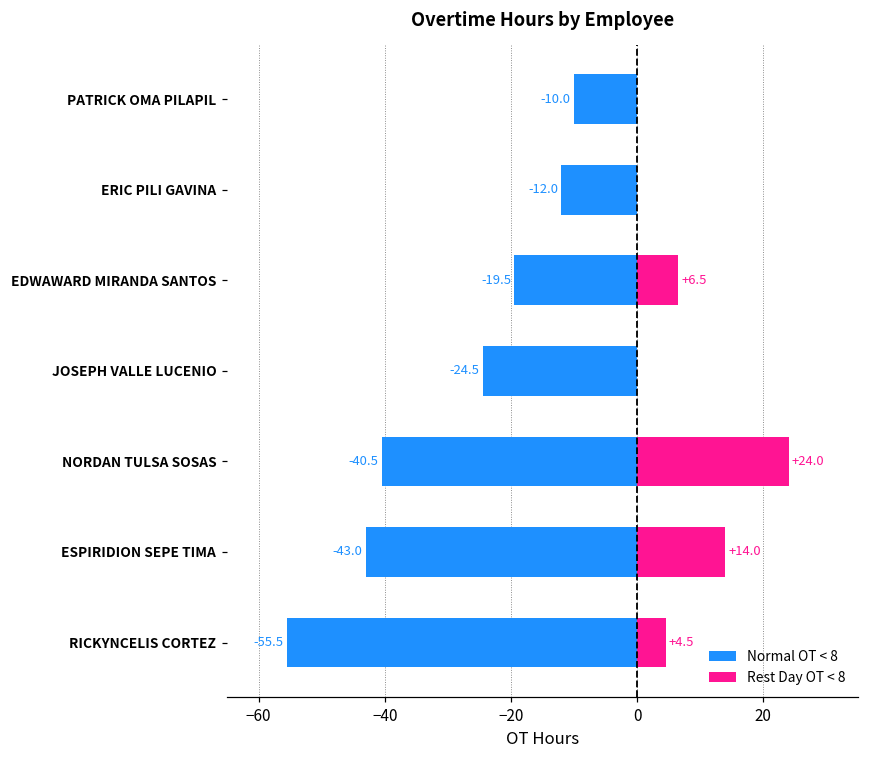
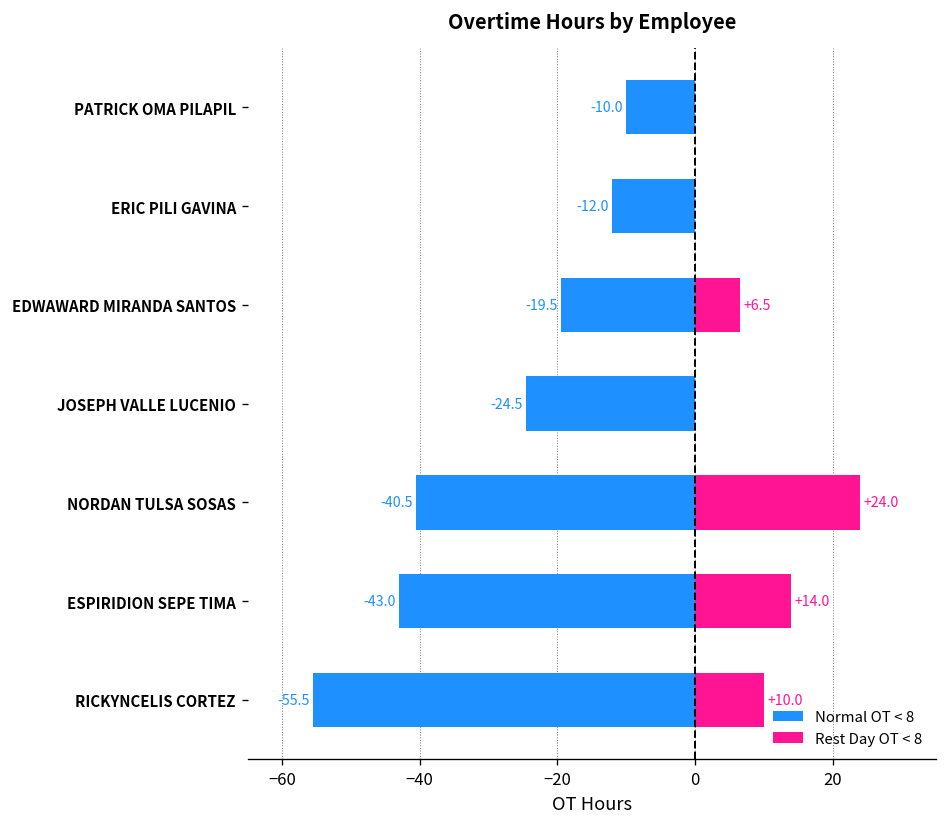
  {
    "Normal OT < 8": {
      "PATRICK OMA PILAPIL": "-10.0",
      "ERIC PILI GAVINA": "-12.0",
      "EDWAWARD MIRANDA SANTOS": "-19.5",
      "JOSEPH VALLE LUCENIO": "-24.5",
      "NORDAN TULSA SOSAS": "-40.5",
      "ESPIRIDION SEPE TIMA": "-43.0",
      "RICKYNCELIS CORTEZ": "-55.5"
    },
    "Rest Day OT < 8": {
      "EDWAWARD MIRANDA SANTOS": "+6.5",
      "NORDAN TULSA SOSAS": "+24.0",
      "ESPIRIDION SEPE TIMA": "+14.0",
-     "RICKYNCELIS CORTEZ": "+4.5"
+     "RICKYNCELIS CORTEZ": "+10.0"
    }
  }
